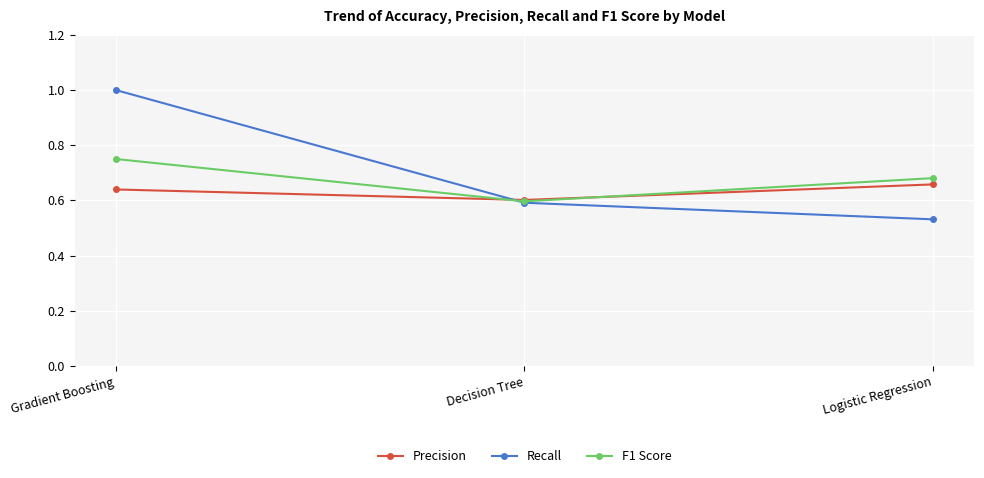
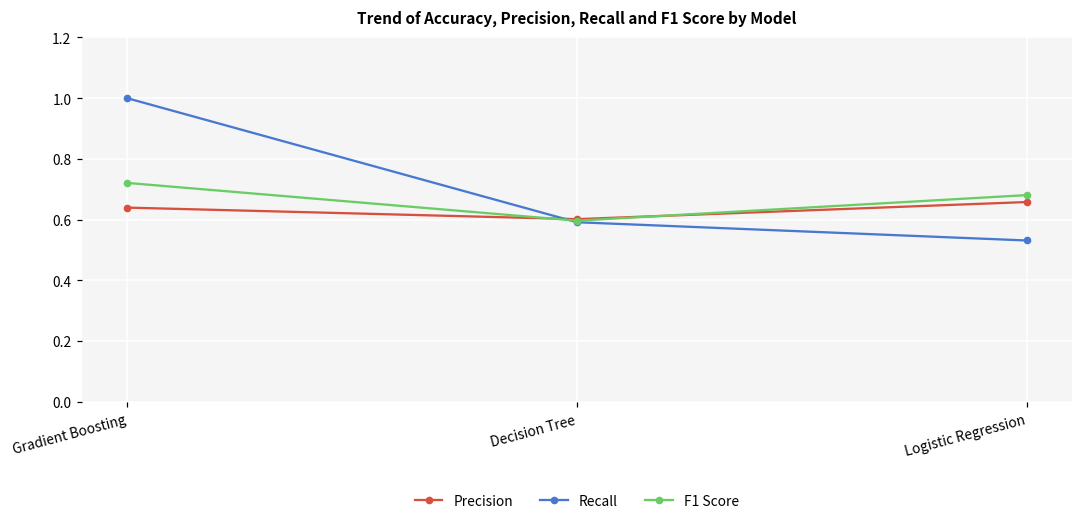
  {
    "Precision": {
      "Gradient Boosting": 0.64,
      "Logistic Regression": 0.66
    },
    "Recall": {
      "Gradient Boosting": 1.00,
      "Logistic Regression": 0.53
    },
    "F1 Score": {
-     "Gradient Boosting": 0.75,
+     "Gradient Boosting": 0.72,
      "Logistic Regression": 0.68
    }
  }
